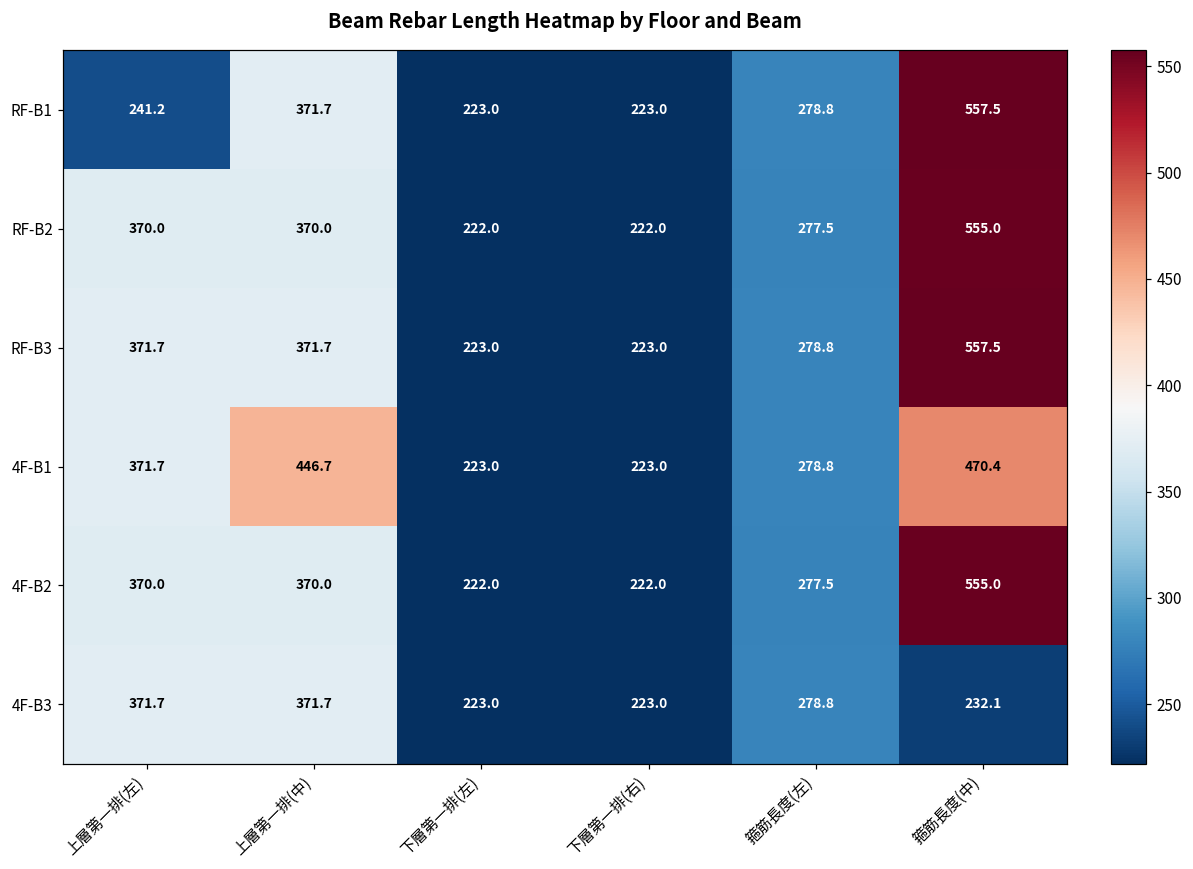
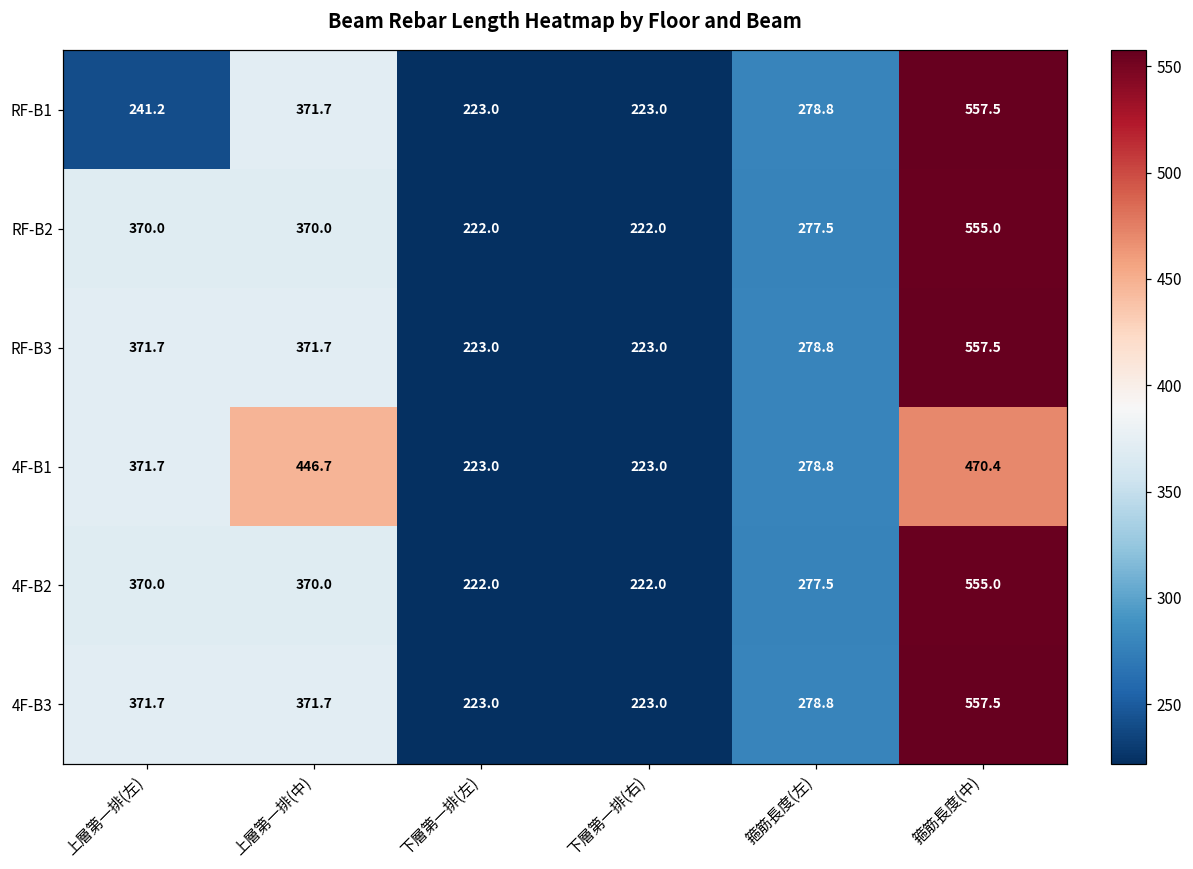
  {
    "RF-B1": {
      "上層第一排(左)": 241.2,
      "上層第一排(中)": 371.7,
      "下層第一排(左)": 223.0,
      "下層第一排(右)": 223.0,
      "箍筋長度(左)": 278.8,
      "箍筋長度(中)": 557.5
    },
    "RF-B2": {
      "上層第一排(左)": 370.0,
      "上層第一排(中)": 370.0,
      "下層第一排(左)": 222.0,
      "下層第一排(右)": 222.0,
      "箍筋長度(左)": 277.5,
      "箍筋長度(中)": 555.0
    },
    "RF-B3": {
      "上層第一排(左)": 371.7,
      "上層第一排(中)": 371.7,
      "下層第一排(左)": 223.0,
      "下層第一排(右)": 223.0,
      "箍筋長度(左)": 278.8,
      "箍筋長度(中)": 557.5
    },
    "4F-B1": {
      "上層第一排(左)": 371.7,
      "上層第一排(中)": 446.7,
      "下層第一排(左)": 223.0,
      "下層第一排(右)": 223.0,
      "箍筋長度(左)": 278.8,
      "箍筋長度(中)": 470.4
    },
    "4F-B2": {
      "上層第一排(左)": 370.0,
      "上層第一排(中)": 370.0,
      "下層第一排(左)": 222.0,
      "下層第一排(右)": 222.0,
      "箍筋長度(左)": 277.5,
      "箍筋長度(中)": 555.0
    },
    "4F-B3": {
      "上層第一排(左)": 371.7,
      "上層第一排(中)": 371.7,
      "下層第一排(左)": 223.0,
      "下層第一排(右)": 223.0,
      "箍筋長度(左)": 278.8,
-     "箍筋長度(中)": 232.1
+     "箍筋長度(中)": 557.5
    }
  }
